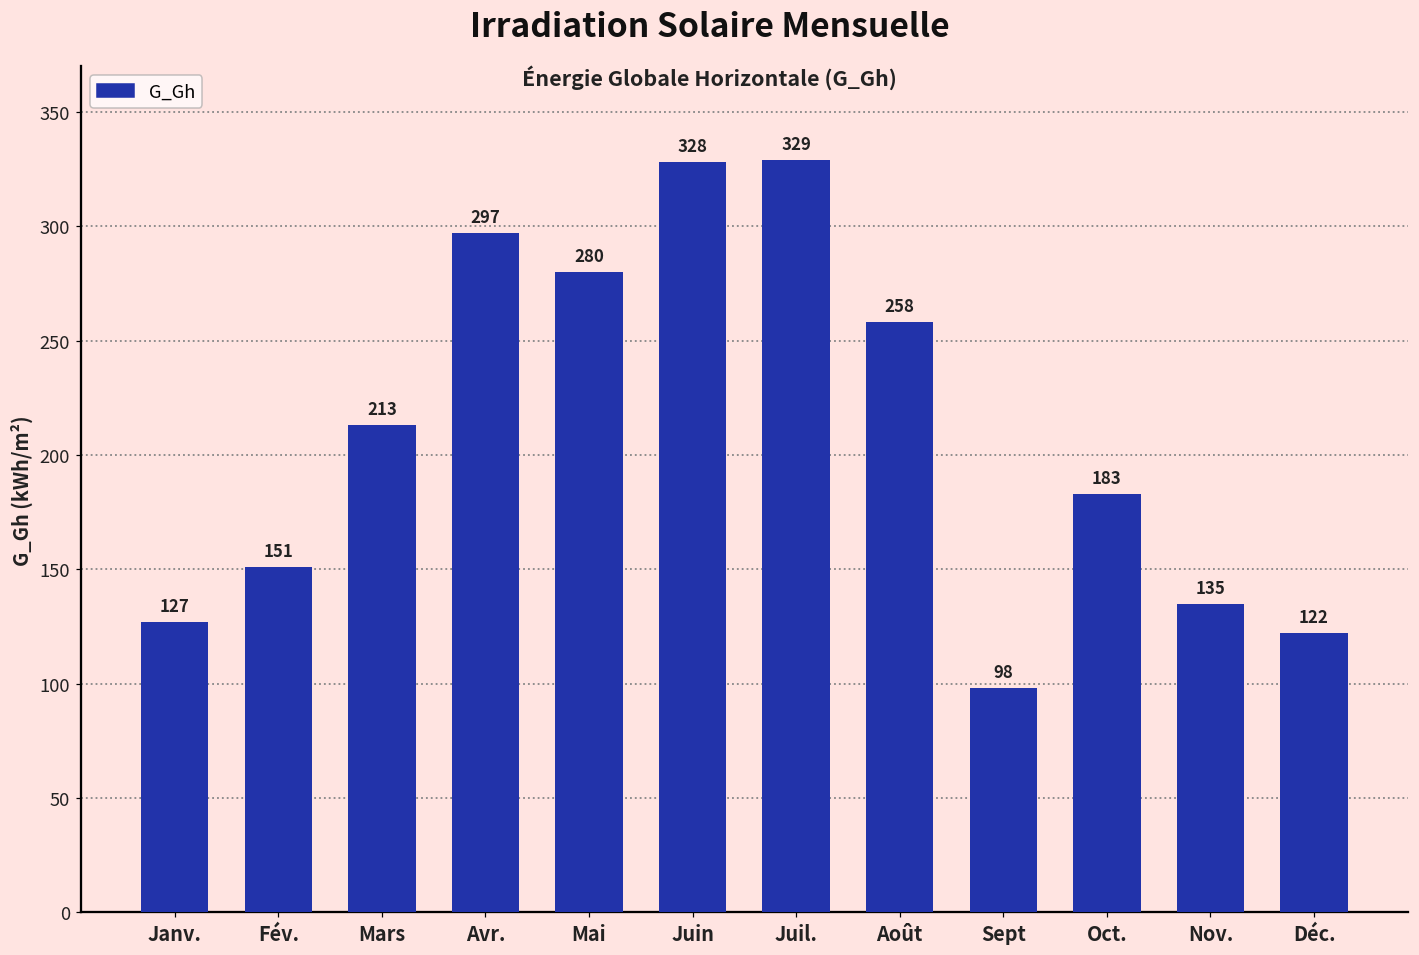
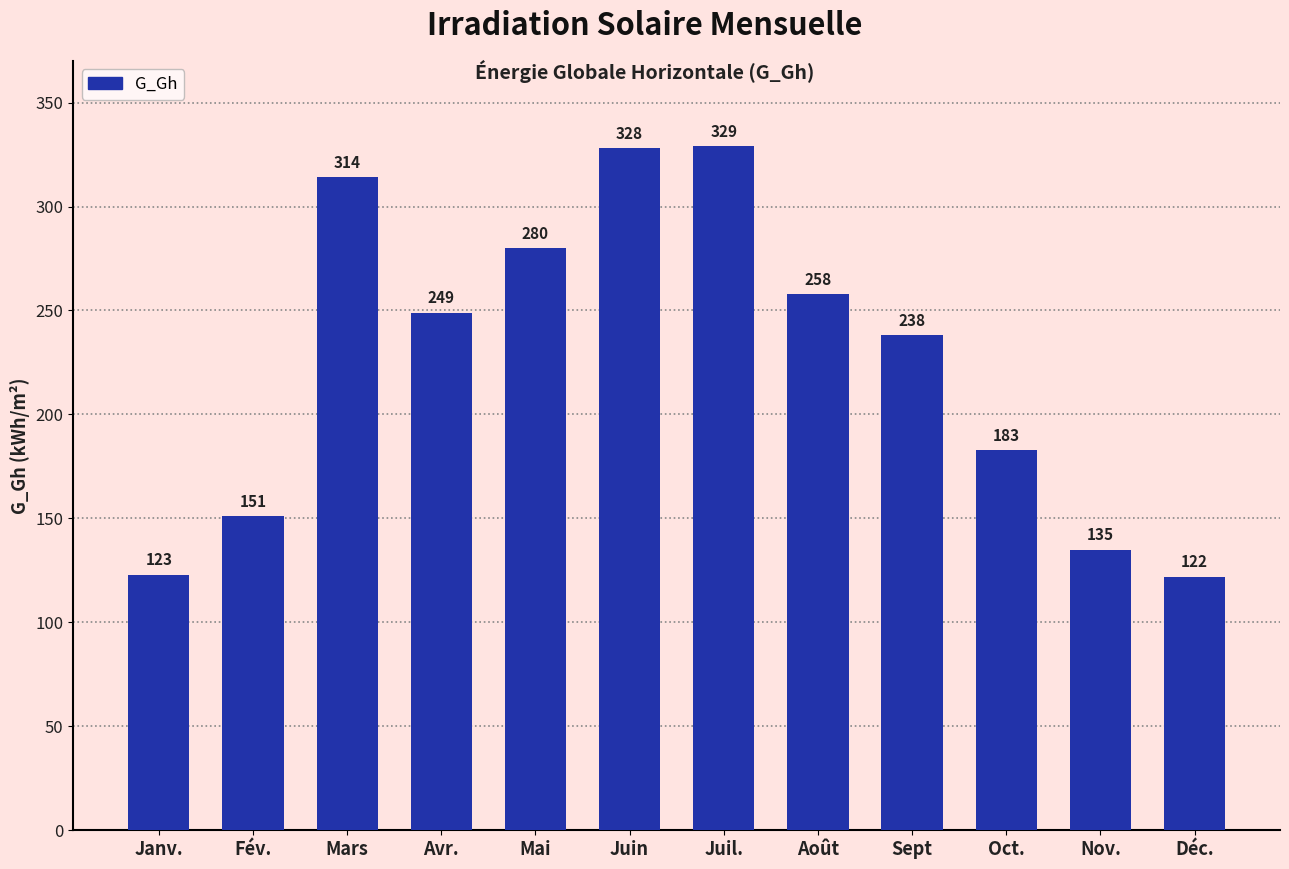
  {
-   "Janv.": 127,
+   "Janv.": 123,
    "Fév.": 151,
-   "Mars": 213,
-   "Avr.": 297,
+   "Mars": 314,
+   "Avr.": 249,
    "Mai": 280,
    "Juin": 328,
    "Juil.": 329,
    "Août": 258,
-   "Sept": 98,
+   "Sept": 238,
    "Oct.": 183,
    "Nov.": 135,
    "Déc.": 122
  }
